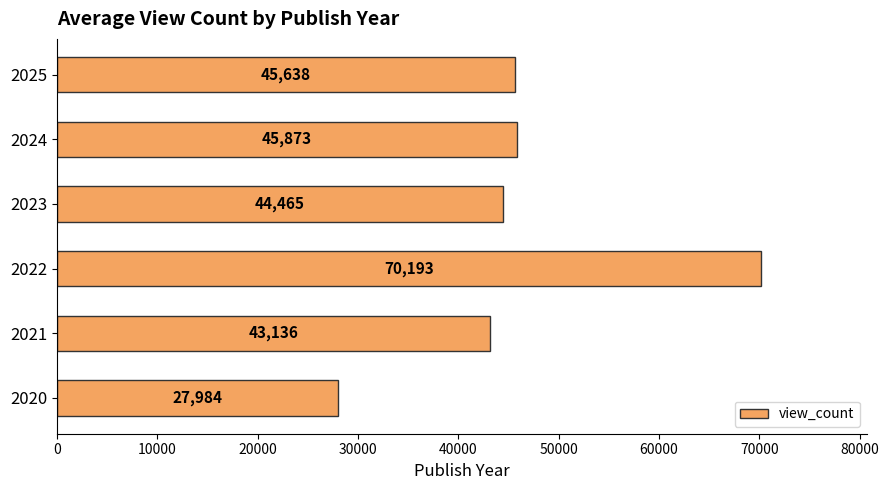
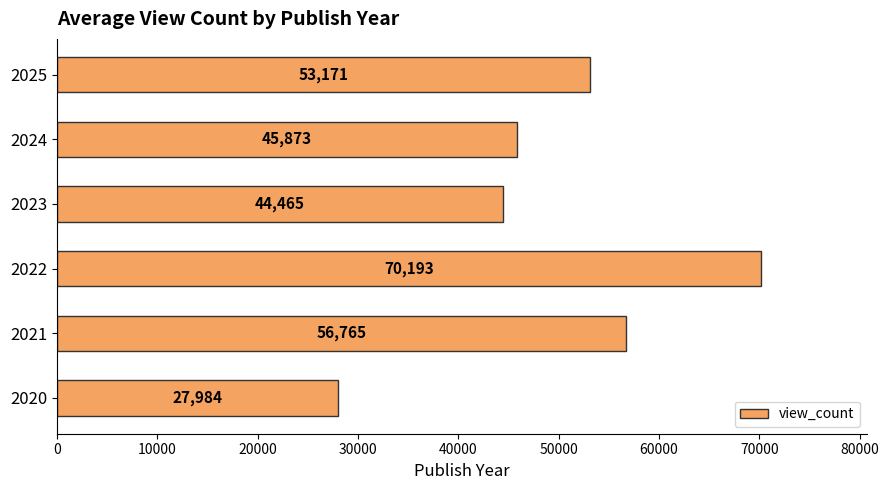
  {
-   "2025": "45,638",
+   "2025": "53,171",
    "2024": "45,873",
    "2023": "44,465",
    "2022": "70,193",
-   "2021": "43,136",
+   "2021": "56,765",
    "2020": "27,984"
  }
